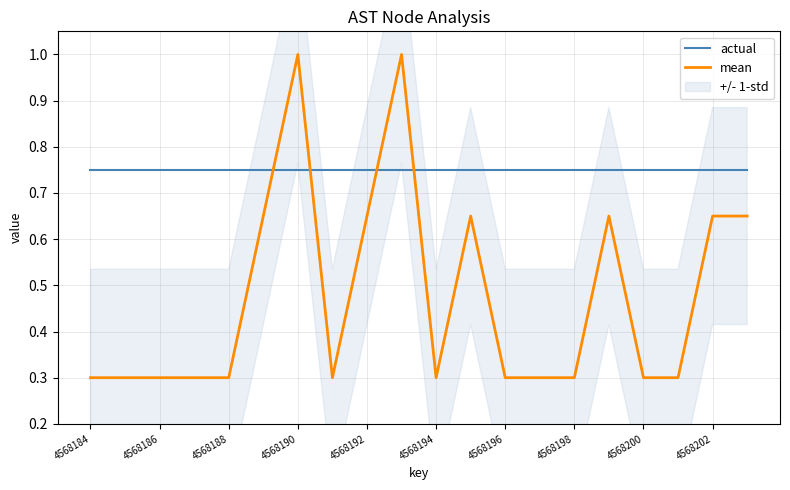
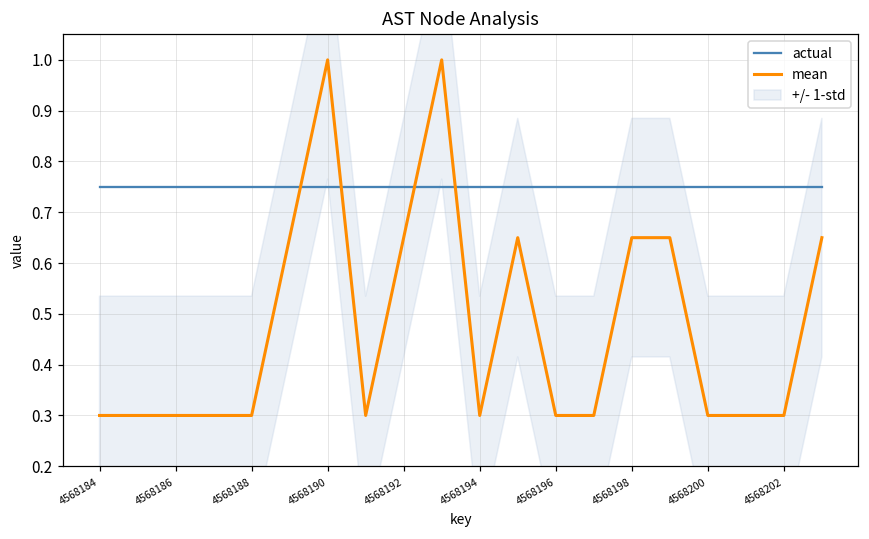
  {
    "actual": {
      "4568184": 0.75,
      "4568186": 0.75,
      "4568188": 0.75,
      "4568190": 0.75,
      "4568192": 0.75,
      "4568194": 0.75,
      "4568196": 0.75,
      "4568198": 0.75,
      "4568200": 0.75,
      "4568202": 0.75
    },
    "mean": {
      "4568184": 0.30,
      "4568186": 0.30,
      "4568188": 0.30,
      "4568190": 1.00,
      "4568192": 0.65,
      "4568194": 0.30,
      "4568196": 0.30,
-     "4568198": 0.30,
+     "4568198": 0.65,
      "4568200": 0.30,
-     "4568202": 0.65
+     "4568202": 0.30
    }
  }
